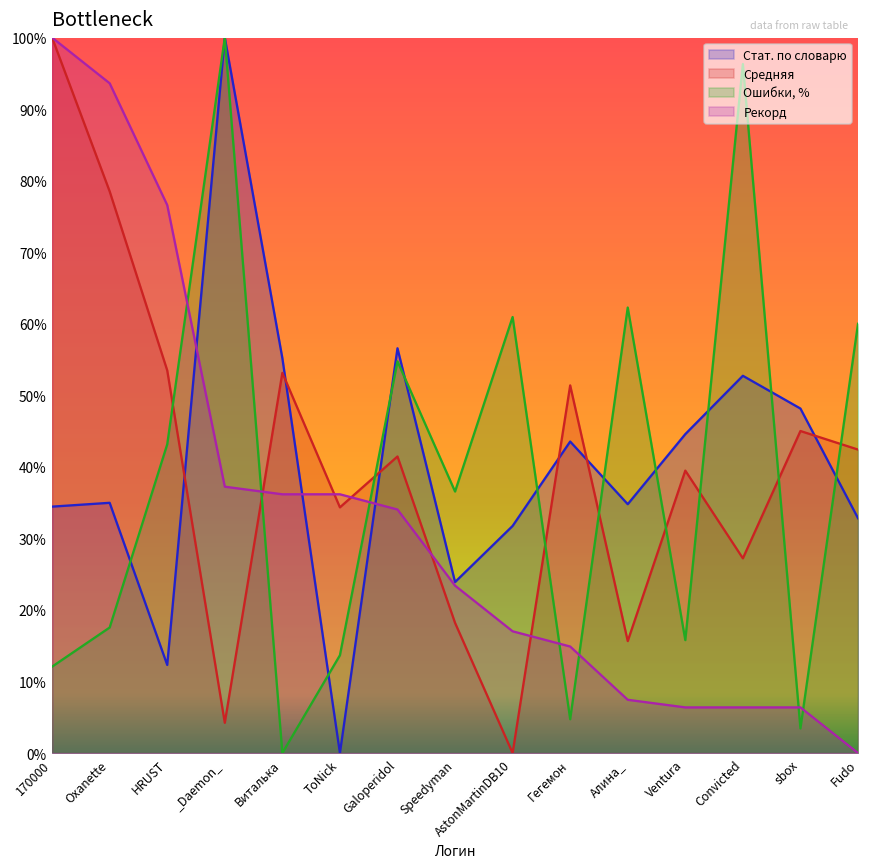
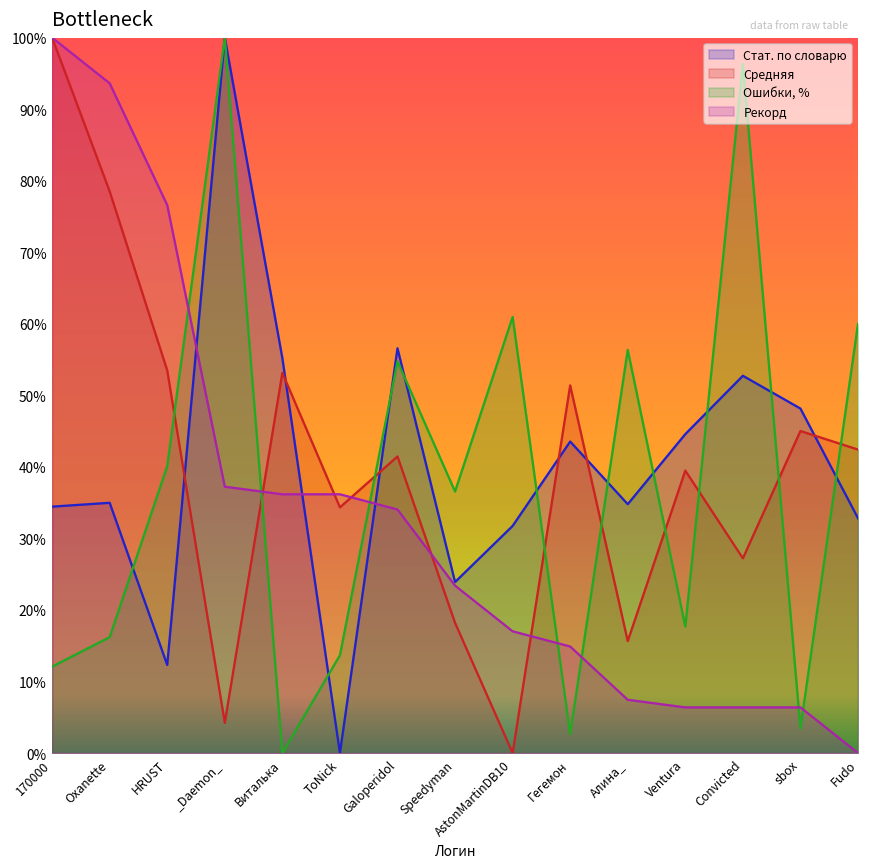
  {
    "Ошибки, %": {
      "170000": "12%",
-     "Oxanette": "18%",
-     "HRUST": "43%",
+     "Oxanette": "16%",
+     "HRUST": "40%",
      "Виталька": "0%",
      "ToNick": "14%",
      "Galoperidol": "55%",
      "Speedyman": "37%",
      "AstonMartinDB10": "61%",
-     "Гегемон": "5%",
-     "Алина_": "62%",
-     "Ventura": "16%",
+     "Гегемон": "3%",
+     "Алина_": "56%",
+     "Ventura": "18%",
      "sbox": "3%",
      "Fudo": "60%"
    }
  }
